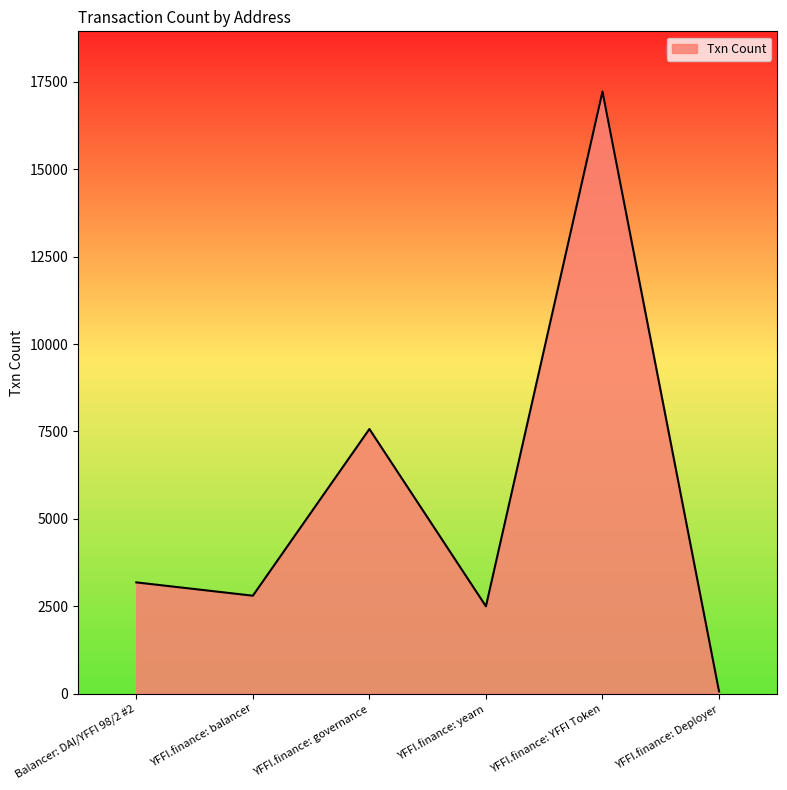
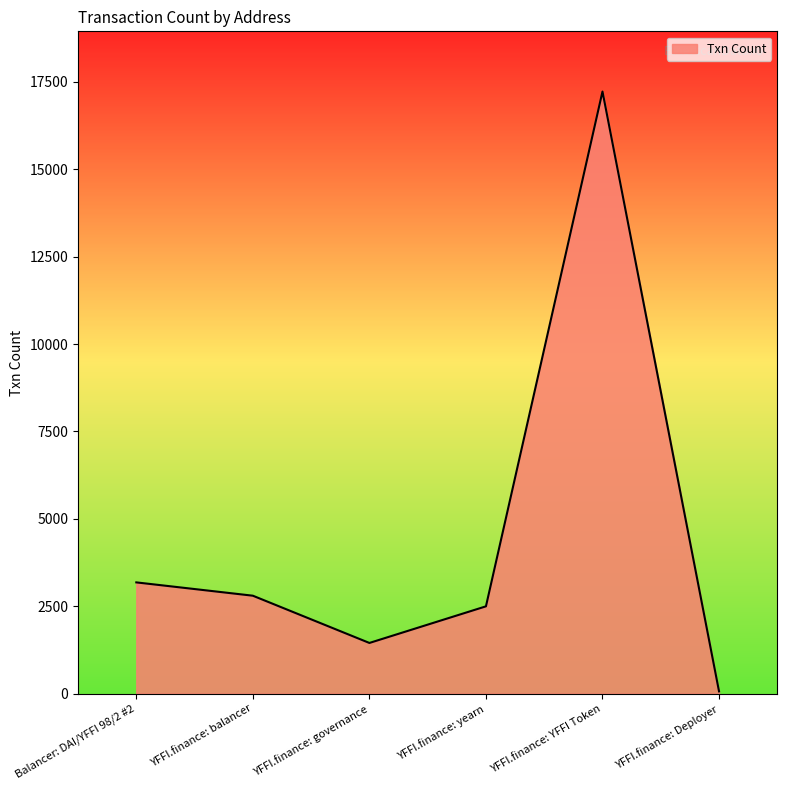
  {
    "Balancer: DAI/YFFI 98/2 #2": 3200,
    "YFFI.finance: balancer": 2800,
-   "YFFI.finance: governance": 7600,
+   "YFFI.finance: governance": 1400,
    "YFFI.finance: yearn": 2500,
    "YFFI.finance: YFFI Token": 17200,
    "YFFI.finance: Deployer": 100
  }
